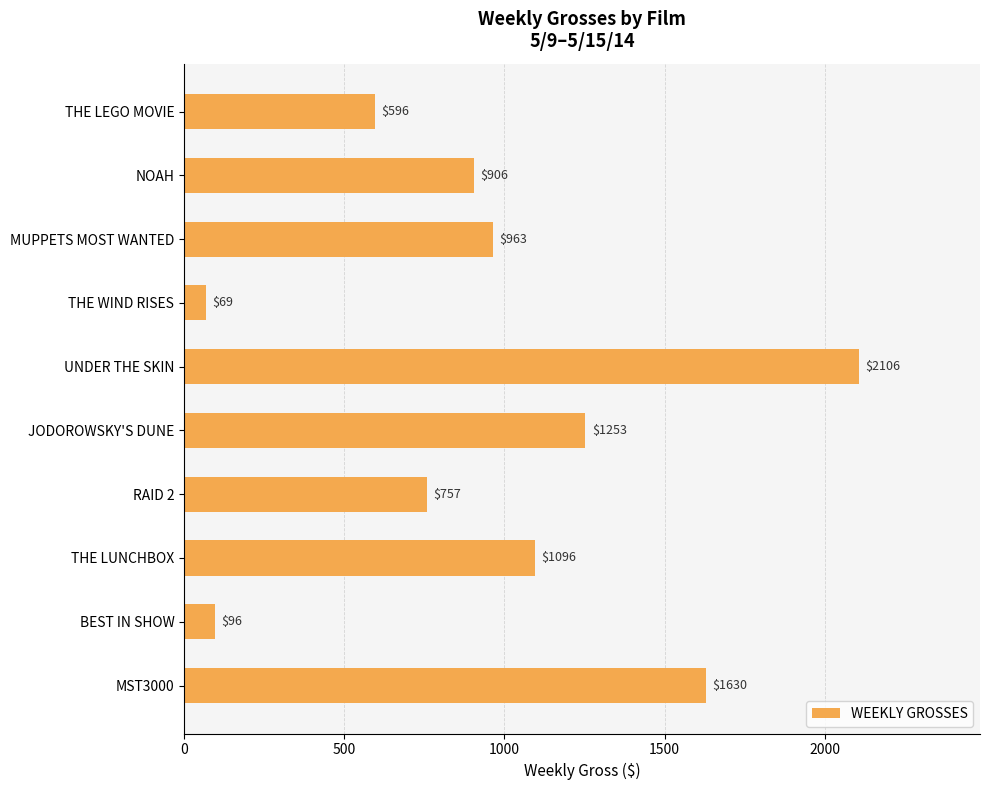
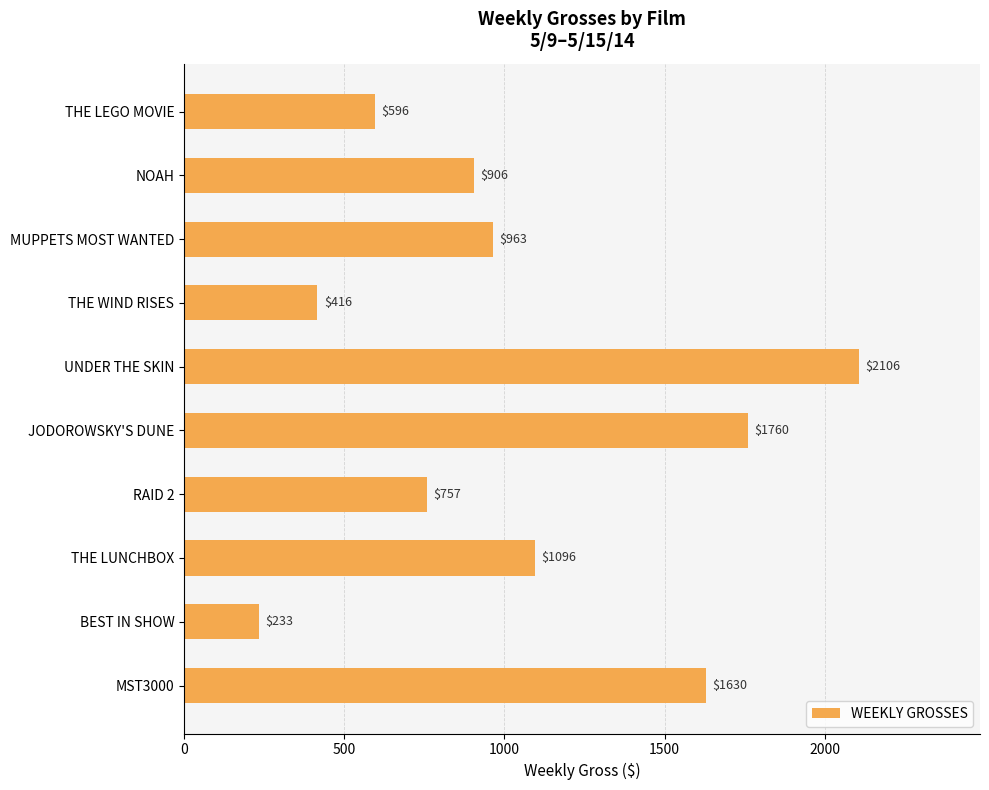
  {
    "THE LEGO MOVIE": "$596",
    "NOAH": "$906",
    "MUPPETS MOST WANTED": "$963",
-   "THE WIND RISES": "$69",
+   "THE WIND RISES": "$416",
    "UNDER THE SKIN": "$2106",
-   "JODOROWSKY'S DUNE": "$1253",
+   "JODOROWSKY'S DUNE": "$1760",
    "RAID 2": "$757",
    "THE LUNCHBOX": "$1096",
-   "BEST IN SHOW": "$96",
+   "BEST IN SHOW": "$233",
    "MST3000": "$1630"
  }
